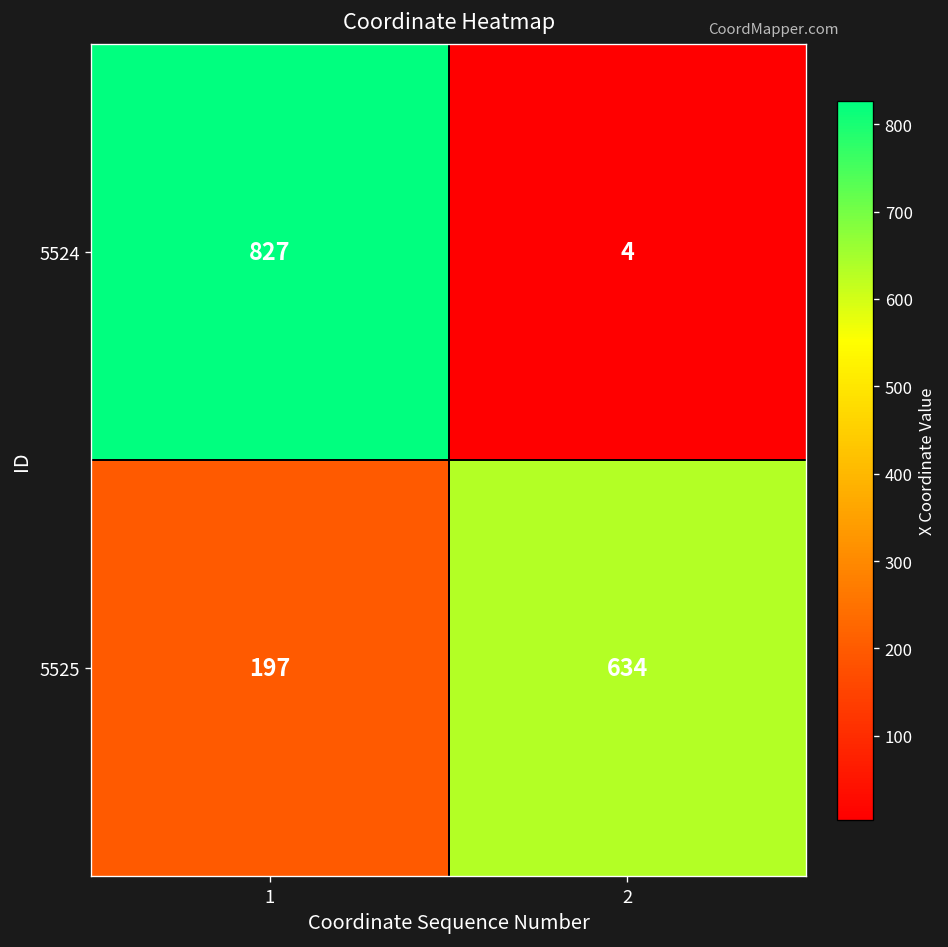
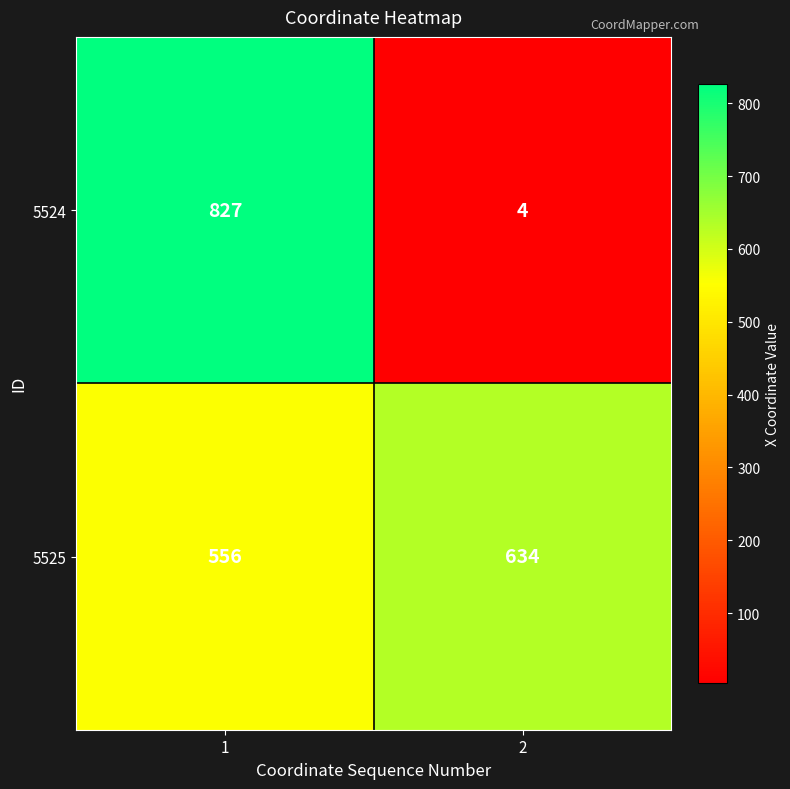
  {
    "5524": {
      "1": 827,
      "2": 4
    },
    "5525": {
-     "1": 197,
+     "1": 556,
      "2": 634
    }
  }
